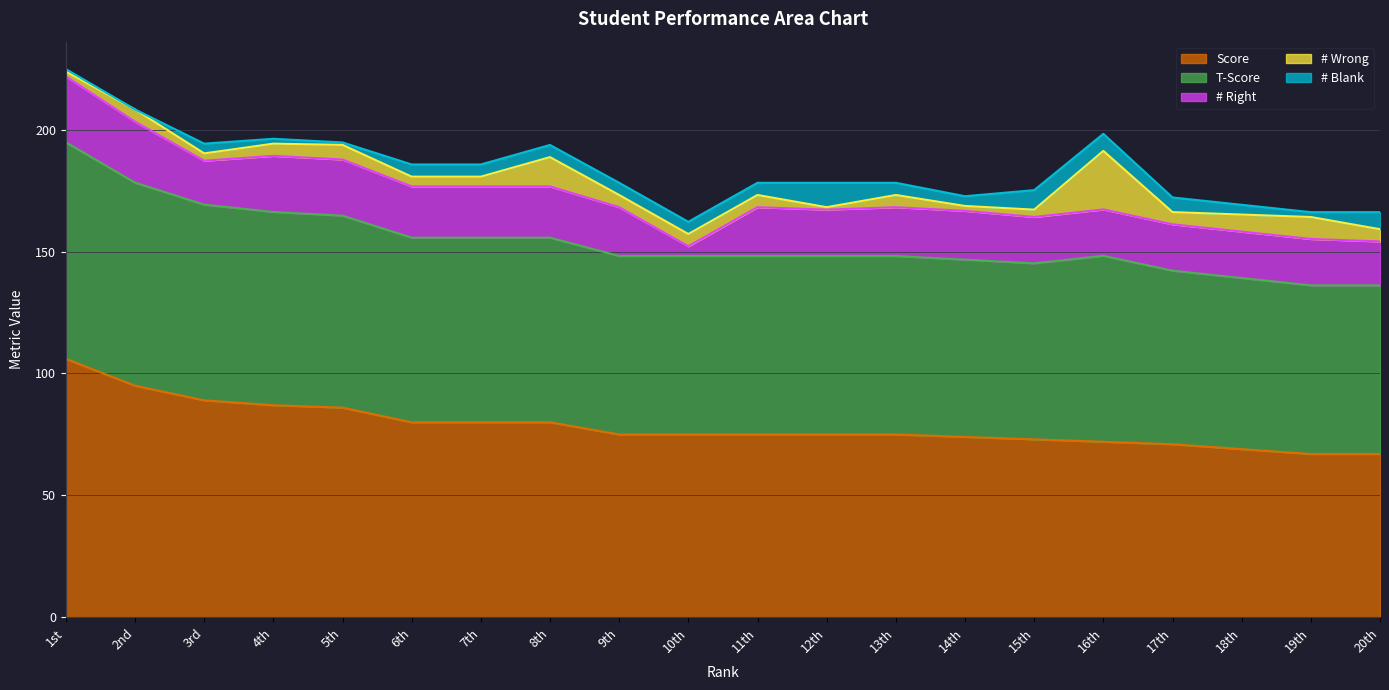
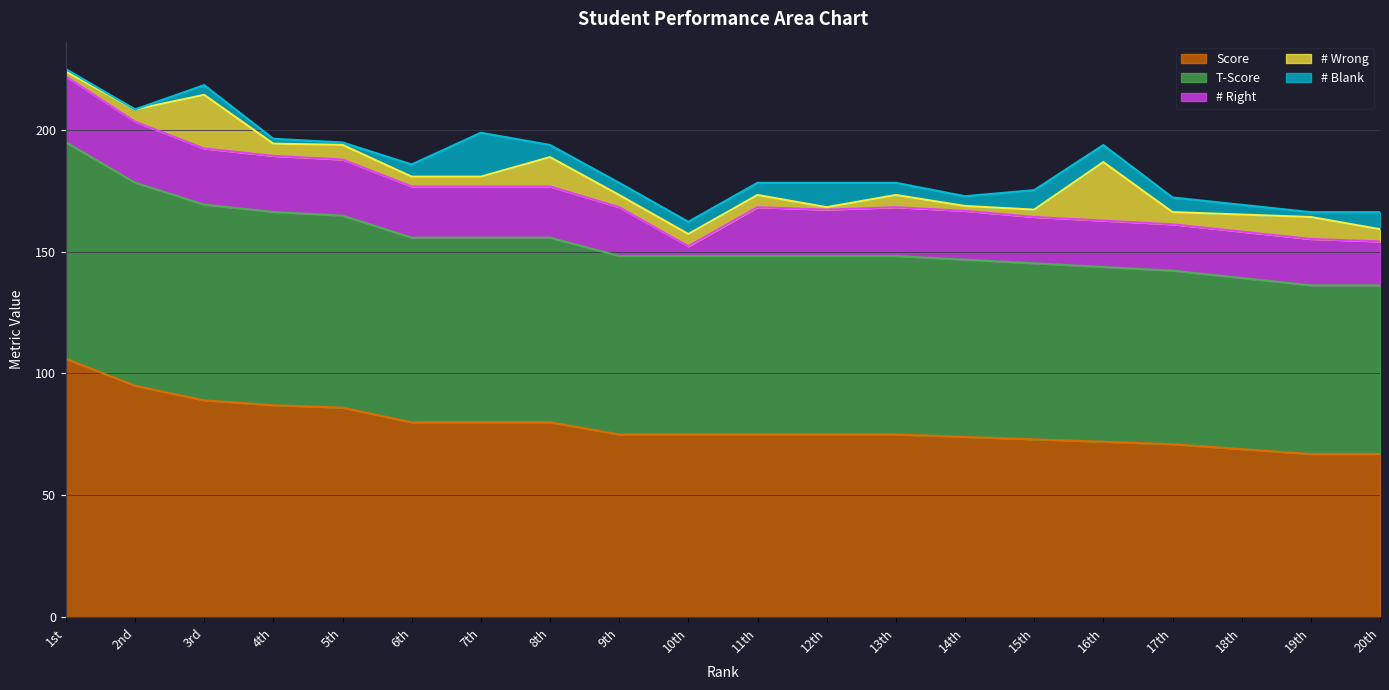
  {
    "Score": {
      "1st": 106,
      "2nd": 95,
      "3rd": 89,
      "4th": 87,
      "5th": 86,
      "6th": 80,
      "7th": 80,
      "8th": 80,
      "9th": 75,
      "10th": 75,
      "11th": 75,
      "12th": 75,
      "13th": 75,
      "14th": 74,
      "15th": 73,
      "16th": 72,
      "17th": 71,
      "18th": 69,
      "19th": 67,
      "20th": 67
    },
    "T-Score": {
      "1st": 89,
      "2nd": 83,
      "3rd": 80,
      "4th": 79,
      "5th": 79,
      "6th": 76,
      "7th": 76,
      "8th": 76,
      "9th": 73,
      "10th": 73,
      "11th": 73,
      "12th": 73,
      "13th": 73,
      "14th": 73,
      "15th": 72,
-     "16th": 76,
+     "16th": 72,
      "17th": 71,
      "18th": 70,
      "19th": 69,
      "20th": 69
    },
    "# Right": {
      "1st": 27,
      "2nd": 25,
-     "3rd": 18,
+     "3rd": 23,
      "4th": 23,
      "5th": 23,
      "6th": 21,
      "7th": 21,
      "8th": 21,
      "9th": 20,
      "10th": 4,
      "11th": 20,
      "13th": 20,
      "14th": 20,
      "15th": 19,
      "16th": 19,
      "17th": 19,
      "18th": 19,
      "19th": 19,
      "20th": 18
    },
    "# Wrong": {
-     "3rd": 3,
+     "3rd": 22,
      "4th": 5,
      "6th": 4,
      "7th": 4,
      "8th": 12,
      "9th": 5,
      "10th": 5,
      "11th": 5,
      "13th": 5,
      "14th": 2,
      "15th": 3,
      "16th": 24,
      "17th": 5,
      "18th": 7,
      "19th": 9,
      "20th": 5
    },
    "# Blank": {
      "3rd": 4,
      "4th": 2,
      "6th": 5,
-     "7th": 5,
+     "7th": 18,
      "8th": 5,
      "9th": 5,
      "10th": 5,
      "11th": 5,
      "12th": 10,
      "13th": 5,
      "14th": 4,
      "15th": 8,
      "16th": 7,
      "17th": 6,
      "18th": 4,
      "19th": 2,
      "20th": 7
    }
  }
